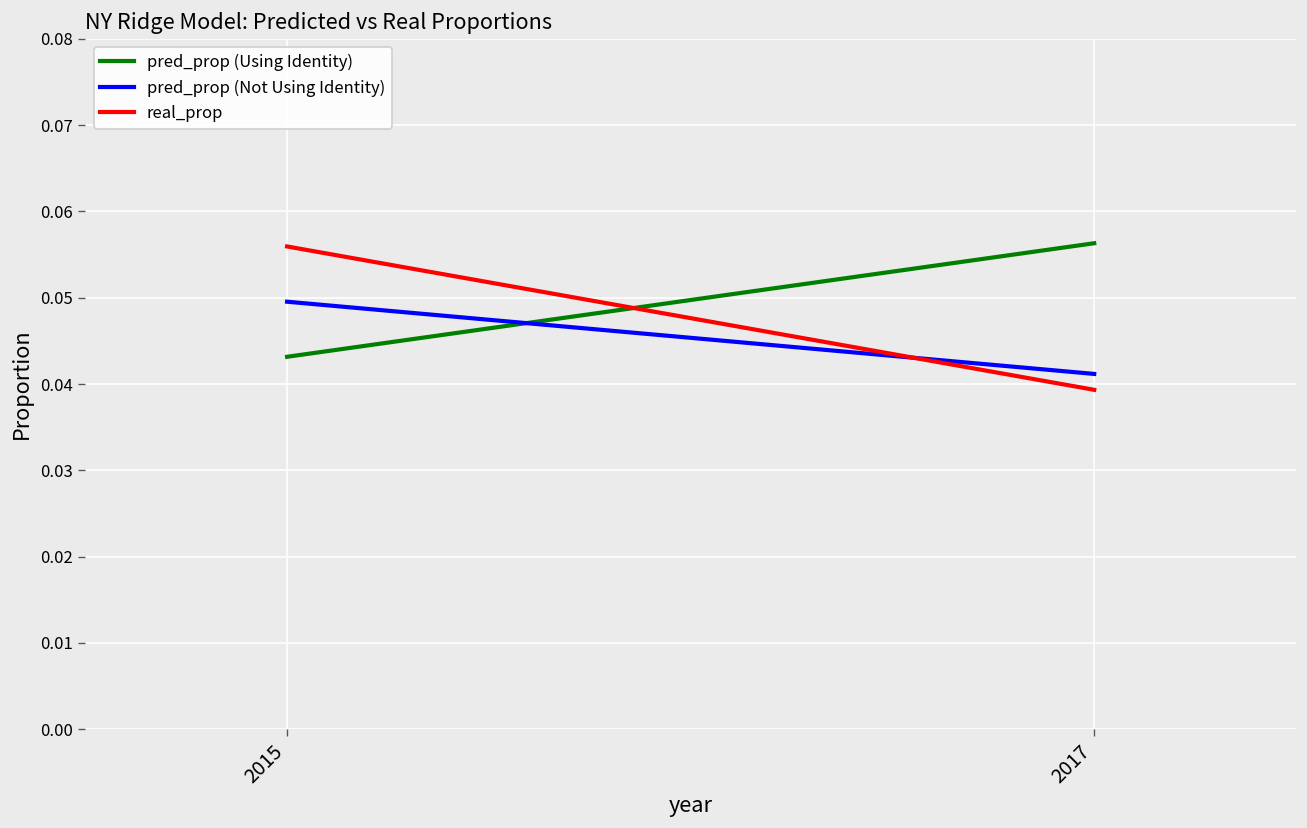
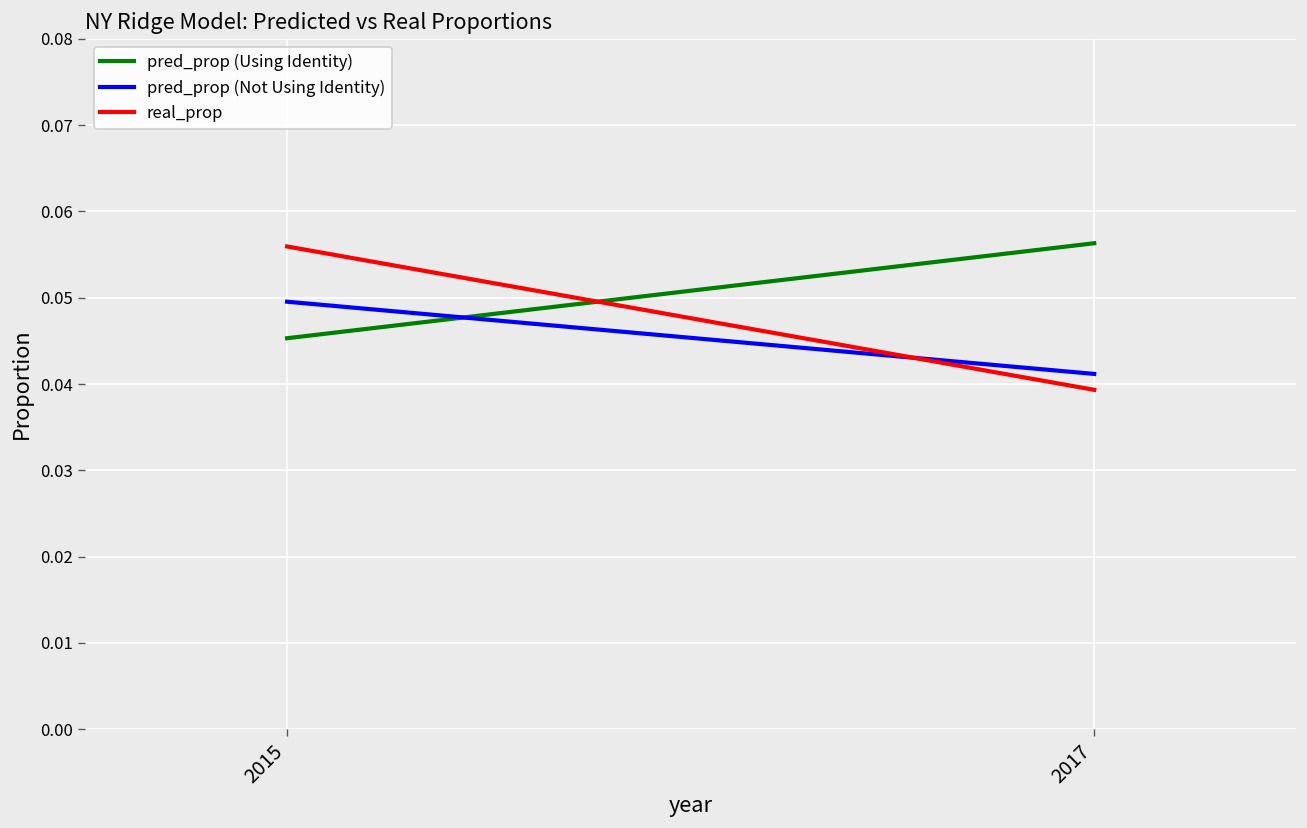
  {
    "pred_prop (Using Identity)": {
-     "2015": 0.043,
+     "2015": 0.045,
      "2017": 0.056
    },
    "pred_prop (Not Using Identity)": {
      "2015": 0.050,
      "2017": 0.041
    },
    "real_prop": {
      "2015": 0.056,
      "2017": 0.039
    }
  }
